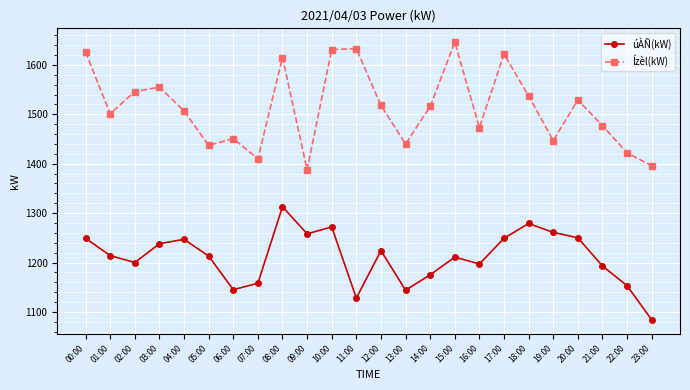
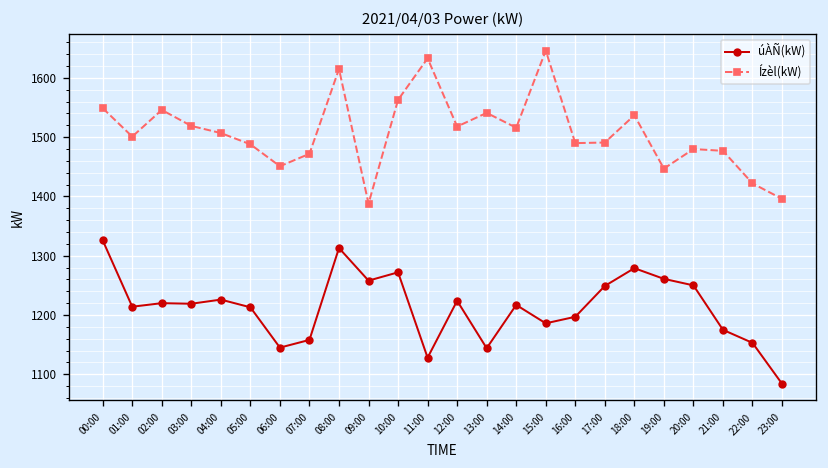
  {
    "úÀÑ(kW)": {
-     "00:00": 1250,
+     "00:00": 1330,
      "01:00": 1210,
-     "02:00": 1200,
-     "03:00": 1240,
-     "04:00": 1250,
+     "02:00": 1220,
+     "03:00": 1220,
+     "04:00": 1230,
      "05:00": 1210,
      "06:00": 1150,
      "07:00": 1160,
      "08:00": 1310,
      "09:00": 1260,
      "10:00": 1270,
      "11:00": 1130,
      "12:00": 1220,
      "13:00": 1140,
-     "14:00": 1180,
-     "15:00": 1210,
+     "14:00": 1220,
+     "15:00": 1190,
      "16:00": 1200,
      "17:00": 1250,
      "18:00": 1280,
      "19:00": 1260,
      "20:00": 1250,
-     "21:00": 1190,
+     "21:00": 1180,
      "22:00": 1150,
      "23:00": 1080
    },
    "Ízèl(kW)": {
-     "00:00": 1630,
+     "00:00": 1550,
      "01:00": 1500,
      "02:00": 1550,
-     "03:00": 1560,
+     "03:00": 1520,
      "04:00": 1510,
-     "05:00": 1440,
+     "05:00": 1490,
      "06:00": 1450,
-     "07:00": 1410,
+     "07:00": 1470,
      "08:00": 1620,
      "09:00": 1390,
-     "10:00": 1630,
+     "10:00": 1560,
      "11:00": 1630,
      "12:00": 1520,
-     "13:00": 1440,
+     "13:00": 1540,
      "14:00": 1520,
      "15:00": 1650,
-     "16:00": 1470,
-     "17:00": 1620,
+     "16:00": 1490,
+     "17:00": 1490,
      "18:00": 1540,
      "19:00": 1450,
-     "20:00": 1530,
+     "20:00": 1480,
      "21:00": 1480,
      "22:00": 1420,
      "23:00": 1400
    }
  }
